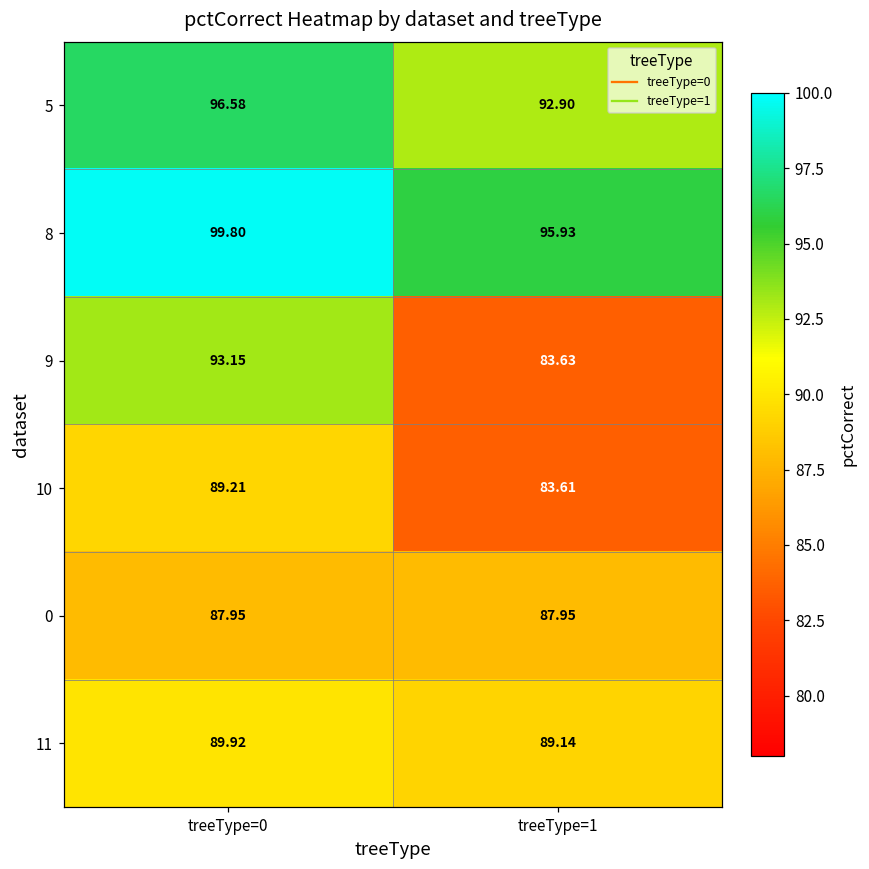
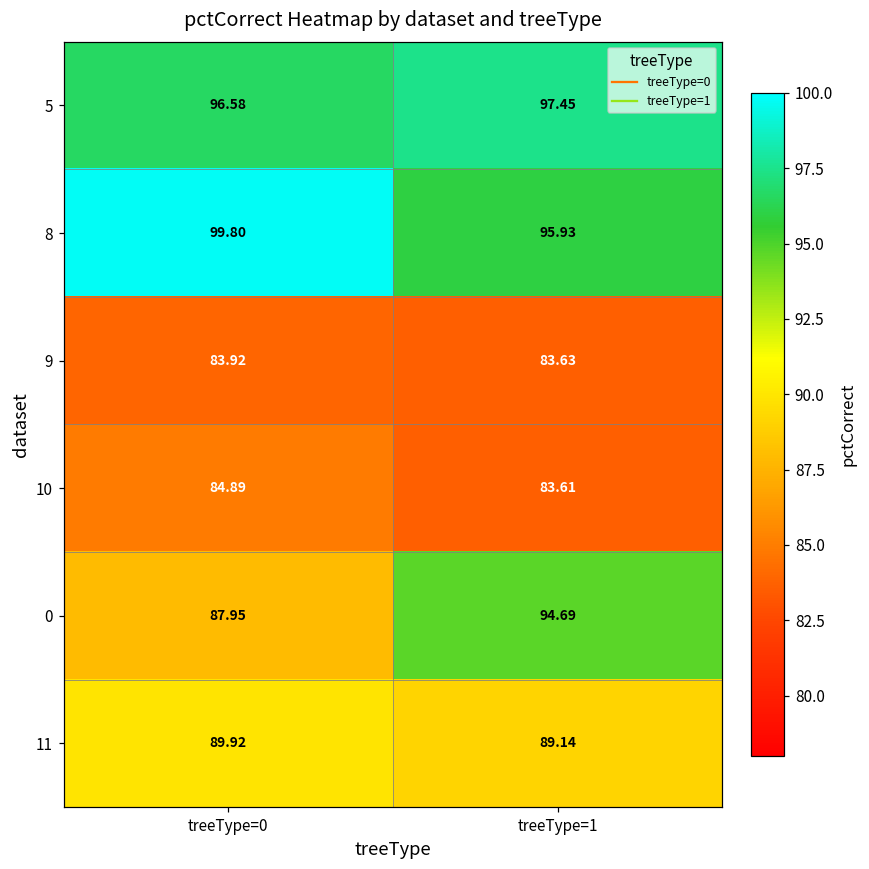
  {
    "5": {
      "treeType=0": 96.58,
-     "treeType=1": 92.90
+     "treeType=1": 97.45
    },
    "8": {
      "treeType=0": 99.80,
      "treeType=1": 95.93
    },
    "9": {
-     "treeType=0": 93.15,
+     "treeType=0": 83.92,
      "treeType=1": 83.63
    },
    "10": {
-     "treeType=0": 89.21,
+     "treeType=0": 84.89,
      "treeType=1": 83.61
    },
    "0": {
      "treeType=0": 87.95,
-     "treeType=1": 87.95
+     "treeType=1": 94.69
    },
    "11": {
      "treeType=0": 89.92,
      "treeType=1": 89.14
    }
  }
